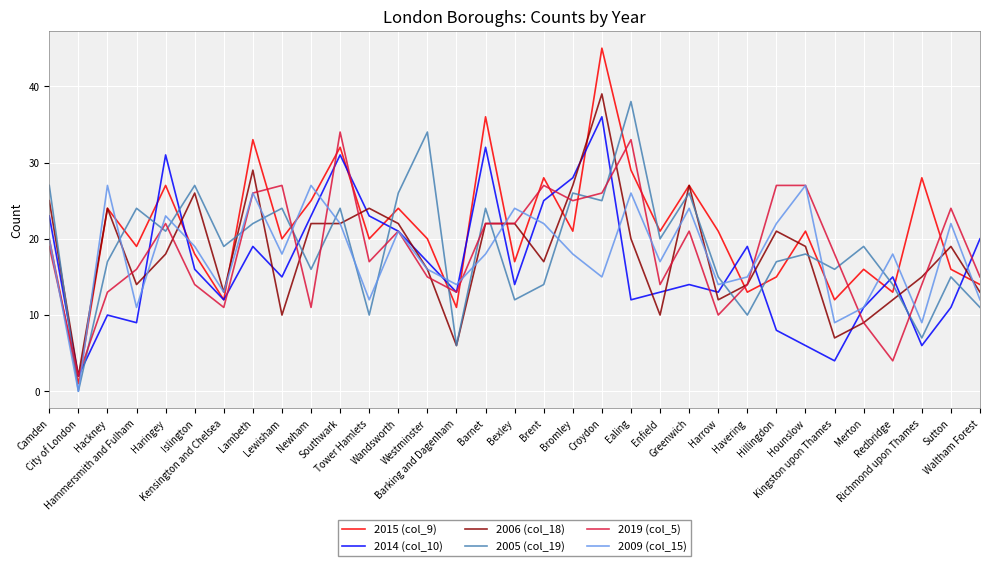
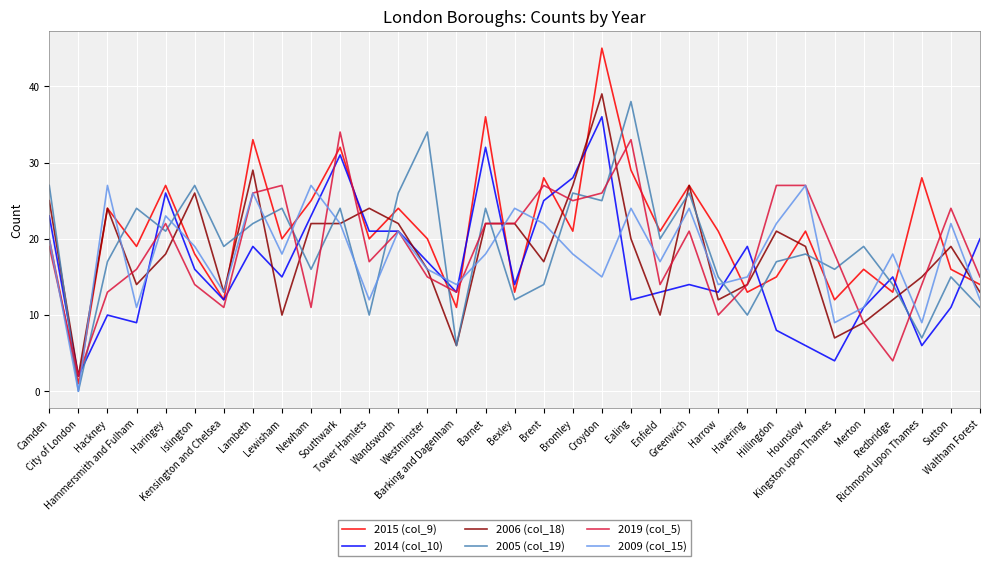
  {
    "2015 (col_9)": {
      "City of London": 1,
      "Hammersmith and Fulham": 19,
      "Haringey": 27,
      "Islington": 18,
      "Lambeth": 33,
      "Lewisham": 20,
      "Newham": 25,
      "Southwark": 32,
      "Tower Hamlets": 20,
      "Wandsworth": 24,
      "Westminster": 20,
      "Barking and Dagenham": 11,
      "Barnet": 36,
-     "Bexley": 17,
+     "Bexley": 13,
      "Brent": 28,
      "Bromley": 21,
      "Croydon": 45,
      "Ealing": 29,
      "Enfield": 21,
      "Harrow": 21,
      "Havering": 13,
      "Hillingdon": 15,
      "Hounslow": 21,
      "Kingston upon Thames": 12,
      "Merton": 16,
      "Redbridge": 13,
      "Richmond upon Thames": 28,
      "Sutton": 16,
      "Waltham Forest": 14
    },
    "2014 (col_10)": {
      "Camden": 23,
      "Hackney": 10,
      "Hammersmith and Fulham": 9,
-     "Haringey": 31,
+     "Haringey": 26,
      "Islington": 16,
      "Lambeth": 19,
      "Lewisham": 15,
      "Newham": 23,
      "Southwark": 31,
-     "Tower Hamlets": 23,
+     "Tower Hamlets": 21,
      "Westminster": 17,
      "Barnet": 32,
      "Bexley": 14,
      "Brent": 25,
      "Bromley": 28,
      "Croydon": 36,
      "Ealing": 12,
      "Enfield": 13,
      "Greenwich": 14,
      "Harrow": 13,
      "Havering": 19,
      "Hillingdon": 8,
      "Hounslow": 6,
      "Kingston upon Thames": 4,
      "Redbridge": 15,
      "Richmond upon Thames": 6,
      "Sutton": 11,
      "Waltham Forest": 20
    },
    "2006 (col_18)": {
      "Camden": 25,
      "Hammersmith and Fulham": 14,
      "Haringey": 18,
      "Islington": 26,
      "Lambeth": 29,
      "Lewisham": 10,
      "Newham": 22,
      "Tower Hamlets": 24,
      "Wandsworth": 22,
      "Brent": 17,
      "Bromley": 27,
      "Croydon": 39,
      "Ealing": 20,
      "Enfield": 10,
      "Harrow": 12,
      "Hillingdon": 21,
      "Hounslow": 19,
      "Kingston upon Thames": 7,
      "Redbridge": 12,
      "Richmond upon Thames": 15,
      "Sutton": 19,
      "Waltham Forest": 13
    },
    "2005 (col_19)": {
      "Camden": 27,
      "Hackney": 17,
      "Hammersmith and Fulham": 24,
      "Haringey": 21,
      "Islington": 27,
      "Kensington and Chelsea": 19,
      "Lambeth": 22,
      "Lewisham": 24,
      "Newham": 16,
      "Southwark": 24,
      "Tower Hamlets": 10,
      "Wandsworth": 26,
      "Westminster": 34,
      "Barnet": 24,
      "Bexley": 12,
      "Brent": 14,
      "Bromley": 26,
      "Croydon": 25,
      "Ealing": 38,
      "Enfield": 20,
      "Greenwich": 26,
      "Harrow": 15,
      "Havering": 10,
      "Hillingdon": 17,
      "Hounslow": 18,
      "Kingston upon Thames": 16,
      "Merton": 19,
      "Redbridge": 14,
      "Richmond upon Thames": 7,
      "Sutton": 15,
      "Waltham Forest": 11
    },
    "2019 (col_5)": {
      "Camden": 19,
      "Hackney": 13,
      "Hammersmith and Fulham": 16,
      "Haringey": 22,
      "Islington": 14,
      "Kensington and Chelsea": 11,
      "Lewisham": 27,
      "Newham": 11,
      "Southwark": 34,
      "Tower Hamlets": 17,
      "Westminster": 15,
      "Brent": 27,
      "Bromley": 25,
      "Croydon": 26,
      "Ealing": 33,
      "Enfield": 14,
      "Greenwich": 21,
      "Harrow": 10,
      "Hillingdon": 27,
      "Kingston upon Thames": 18,
      "Redbridge": 4,
      "Richmond upon Thames": 14,
      "Sutton": 24,
      "Waltham Forest": 15
    },
    "2009 (col_15)": {
      "Hackney": 27,
      "Hammersmith and Fulham": 11,
      "Haringey": 23,
      "Islington": 19,
      "Lewisham": 18,
      "Newham": 27,
      "Tower Hamlets": 12,
      "Barking and Dagenham": 14,
      "Barnet": 18,
      "Bexley": 24,
      "Brent": 22,
      "Bromley": 18,
      "Croydon": 15,
-     "Ealing": 26,
+     "Ealing": 24,
      "Enfield": 17,
      "Greenwich": 24,
      "Harrow": 14,
      "Havering": 15,
      "Hillingdon": 22,
      "Kingston upon Thames": 9,
      "Redbridge": 18,
      "Richmond upon Thames": 9,
      "Sutton": 22,
      "Waltham Forest": 12
    }
  }
